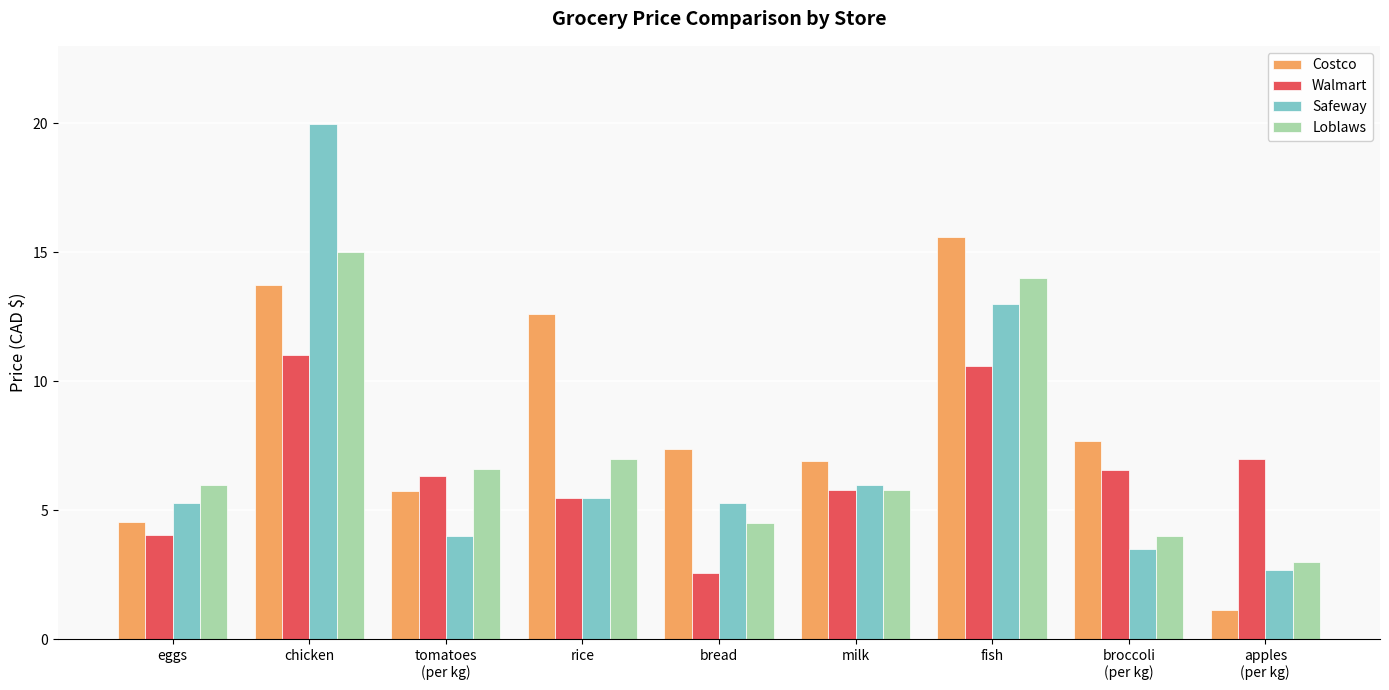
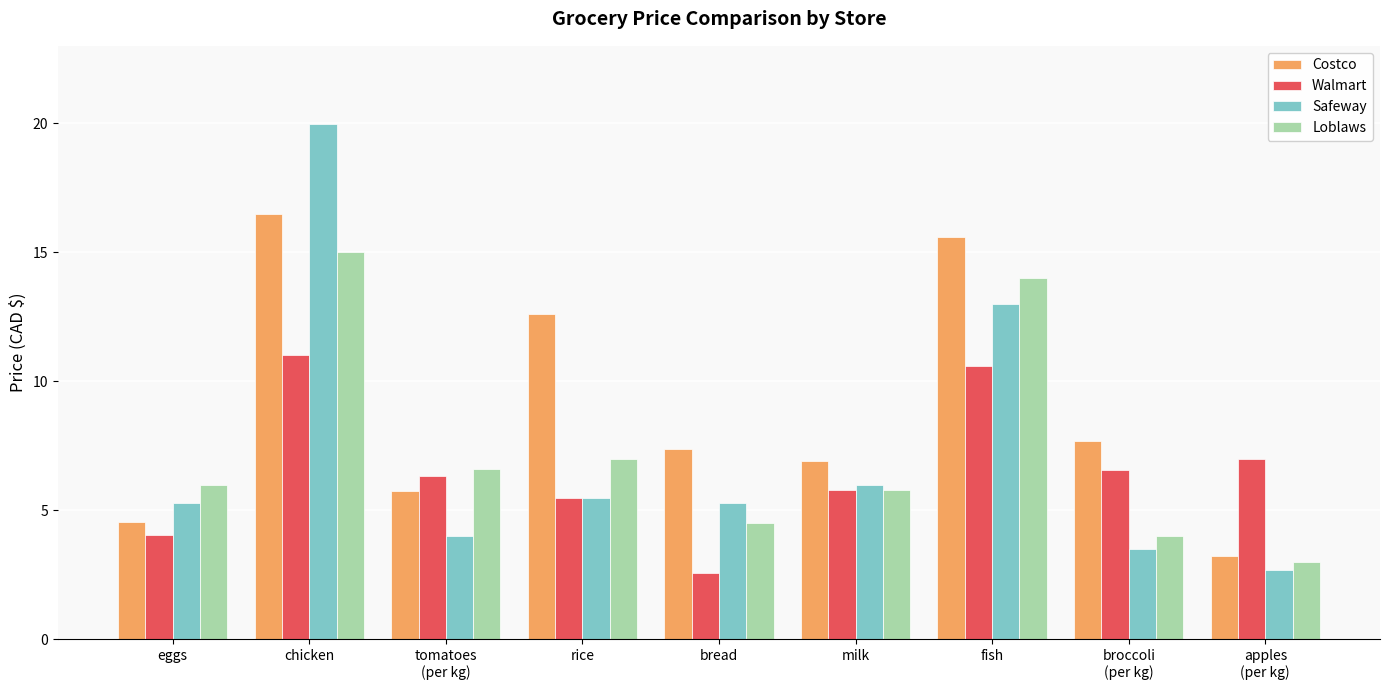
  {
    "Costco": {
      "eggs": 4.5,
-     "chicken": 13.7,
+     "chicken": 16.5,
      "tomatoes (per kg)": 5.7,
      "rice": 12.6,
      "bread": 7.4,
      "milk": 6.9,
      "fish": 15.6,
      "broccoli (per kg)": 7.7,
-     "apples (per kg)": 1.2
+     "apples (per kg)": 3.2
    },
    "Walmart": {
      "eggs": 4.0,
      "chicken": 11.0,
      "tomatoes (per kg)": 6.3,
      "rice": 5.5,
      "bread": 2.6,
      "milk": 5.8,
      "fish": 10.6,
      "broccoli (per kg)": 6.6,
      "apples (per kg)": 7.0
    }
  }
